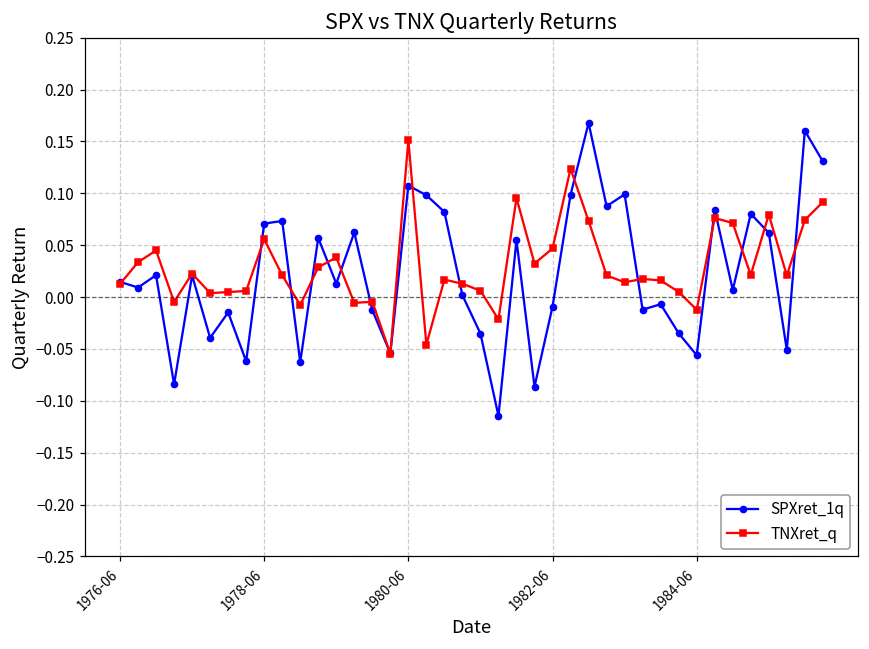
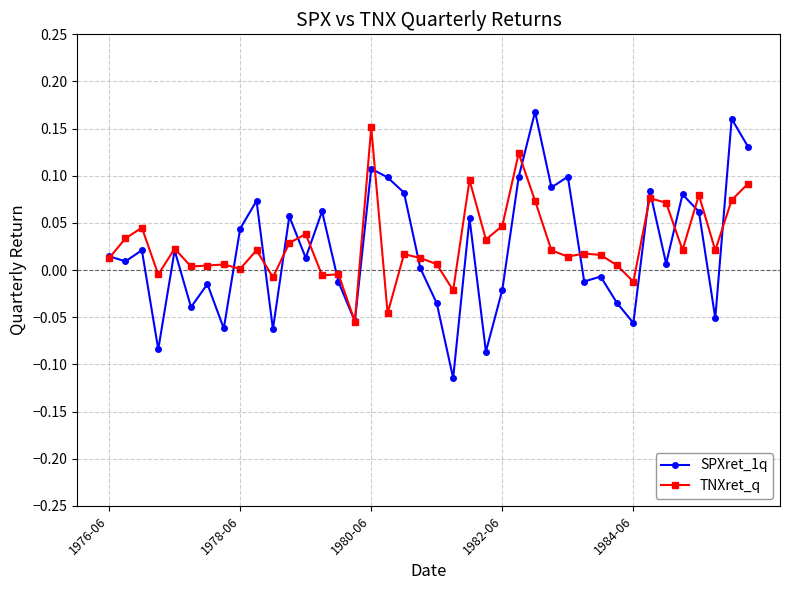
  {
    "SPXret_1q": {
-     "1978-06": 0.07,
+     "1978-06": 0.04,
      "1980-06": 0.11,
-     "1982-06": -0.01,
+     "1982-06": -0.02,
      "1984-06": -0.06
    },
    "TNXret_q": {
-     "1978-06": 0.06,
+     "1978-06": 0.00,
      "1980-06": 0.15,
      "1982-06": 0.05,
      "1984-06": -0.01
    }
  }
